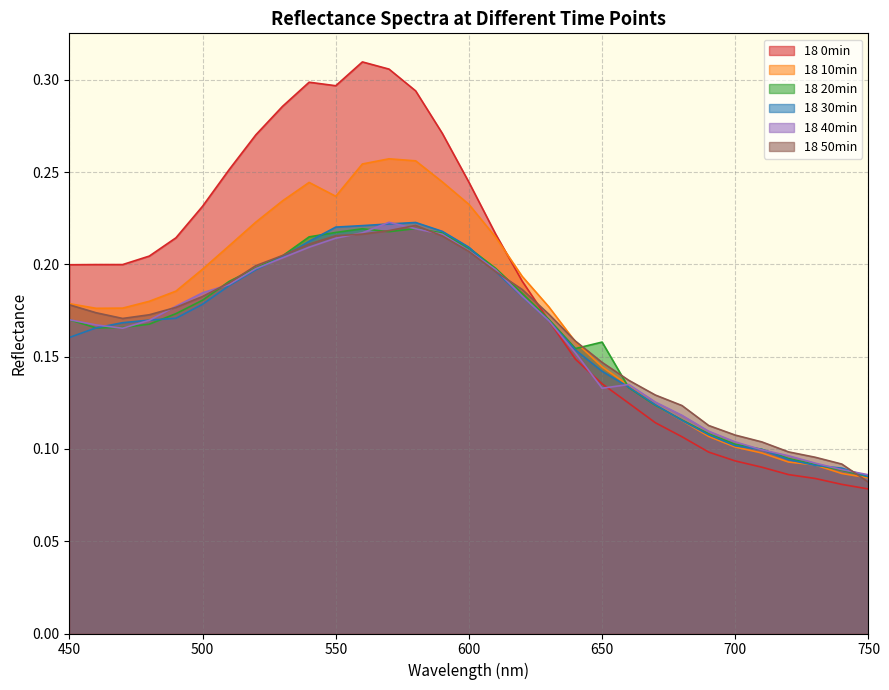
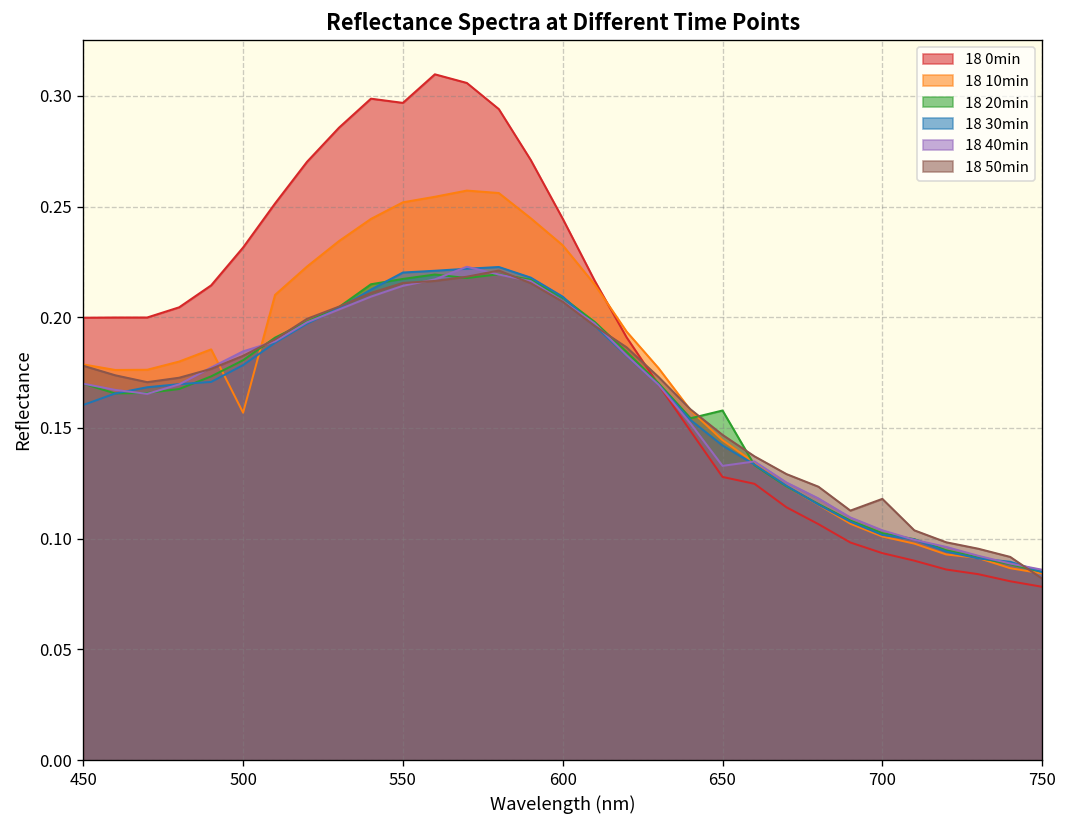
  {
    "18 0min": {
      "450": 0.200,
      "500": 0.232,
      "550": 0.297,
      "600": 0.245,
-     "650": 0.135,
+     "650": 0.128,
      "700": 0.094,
      "750": 0.078
    },
    "18 10min": {
-     "500": 0.197,
-     "550": 0.237,
+     "500": 0.157,
+     "550": 0.252,
      "600": 0.233,
      "650": 0.145
    },
    "18 20min": {
      "500": 0.181,
      "550": 0.217,
      "650": 0.158
    },
    "18 30min": {
      "450": 0.160,
      "500": 0.178,
      "550": 0.220,
      "650": 0.142
    },
    "18 40min": {
      "500": 0.185,
      "650": 0.133
    },
    "18 50min": {
      "500": 0.183,
      "650": 0.147,
-     "700": 0.108,
+     "700": 0.118,
      "750": 0.082
    }
  }
